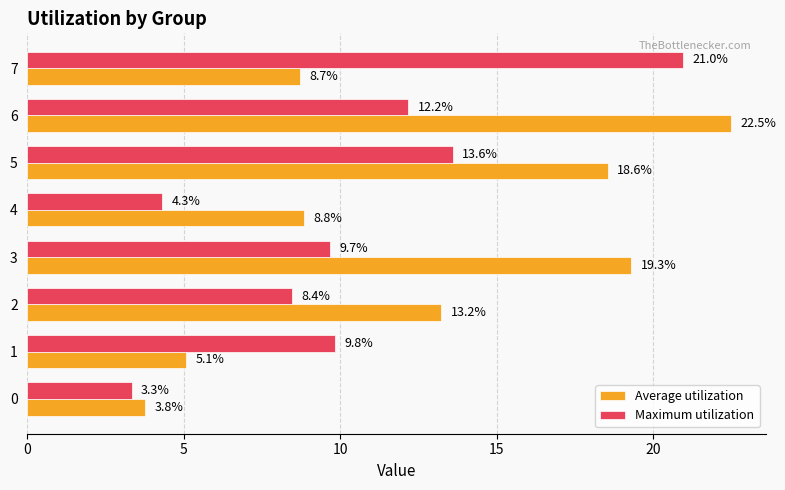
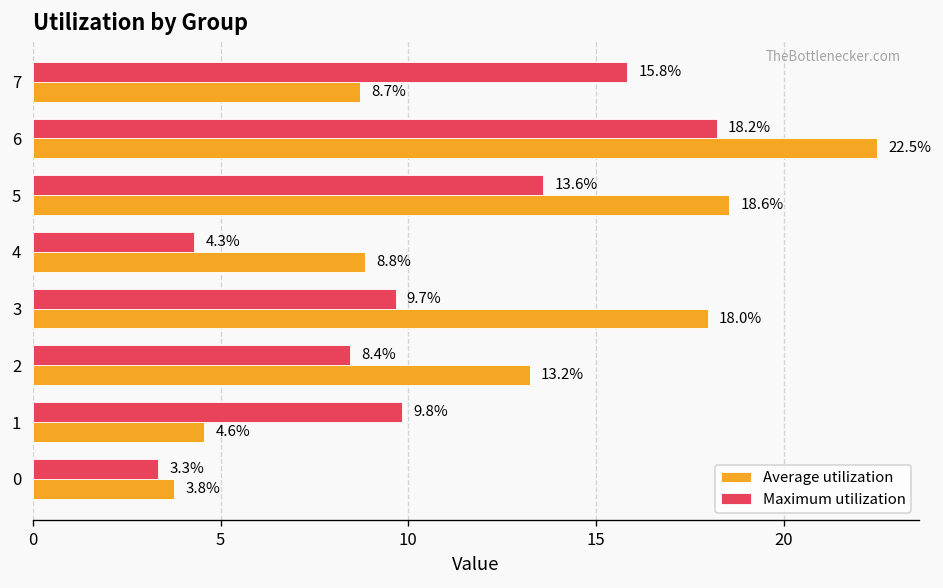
  {
    "Average utilization": {
      "7": "8.7%",
      "6": "22.5%",
      "5": "18.6%",
      "4": "8.8%",
-     "3": "19.3%",
+     "3": "18.0%",
      "2": "13.2%",
-     "1": "5.1%",
+     "1": "4.6%",
      "0": "3.8%"
    },
    "Maximum utilization": {
-     "7": "21.0%",
-     "6": "12.2%",
+     "7": "15.8%",
+     "6": "18.2%",
      "5": "13.6%",
      "4": "4.3%",
      "3": "9.7%",
      "2": "8.4%",
      "1": "9.8%",
      "0": "3.3%"
    }
  }
